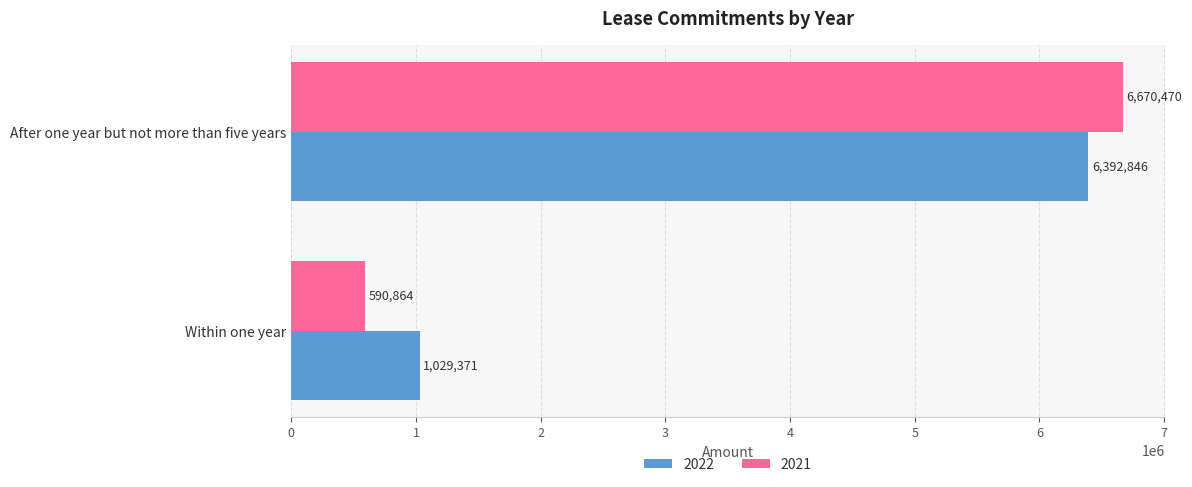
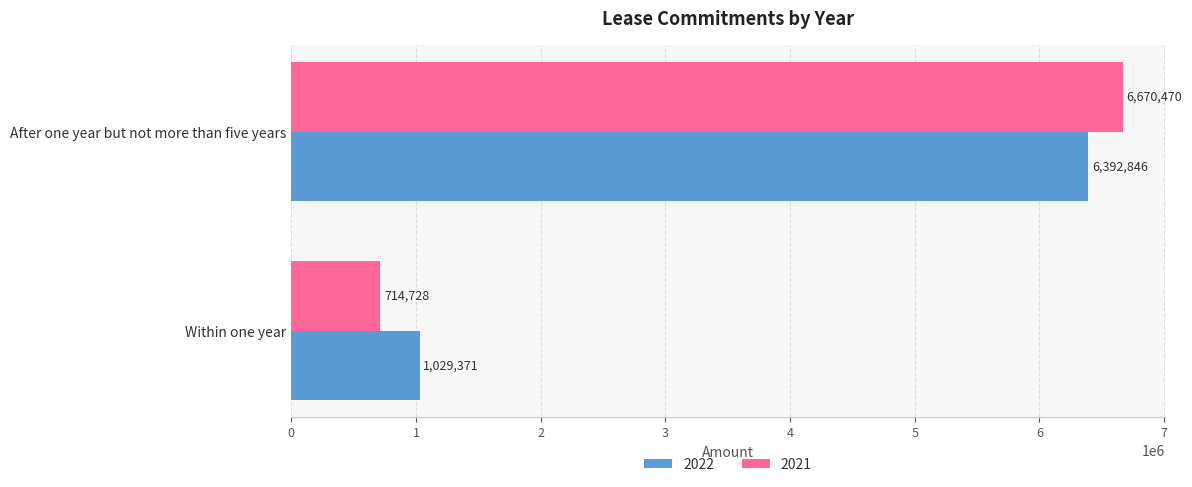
  {
    "2022": {
      "After one year but not more than five years": "6,392,846",
      "Within one year": "1,029,371"
    },
    "2021": {
      "After one year but not more than five years": "6,670,470",
-     "Within one year": "590,864"
+     "Within one year": "714,728"
    }
  }
